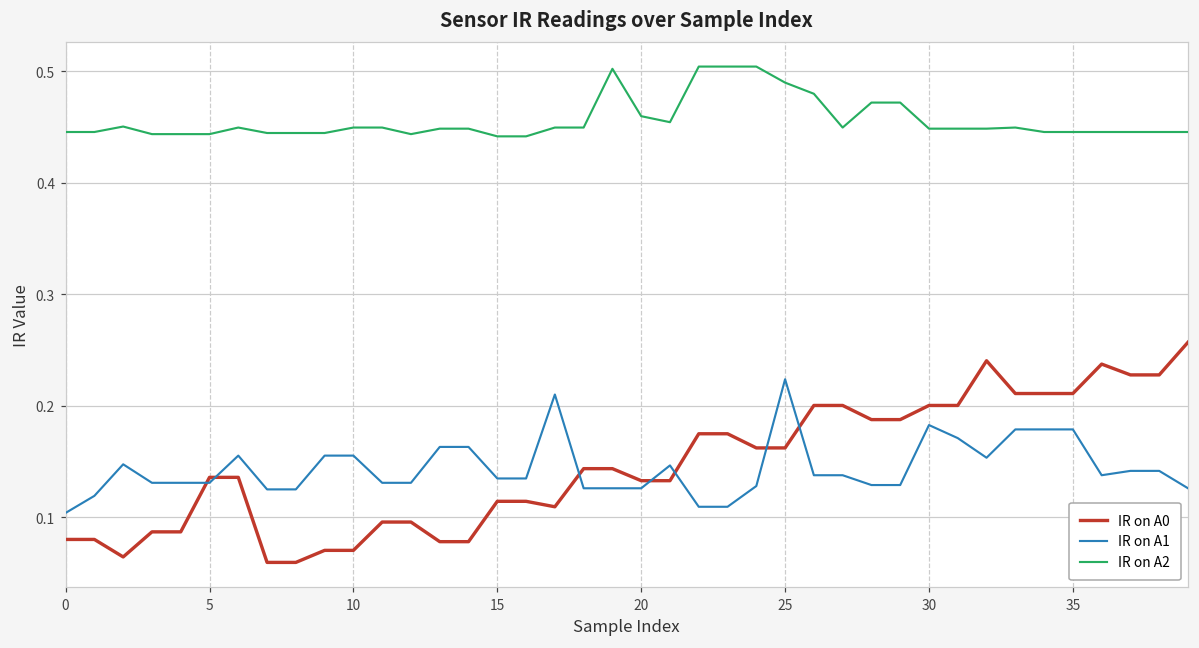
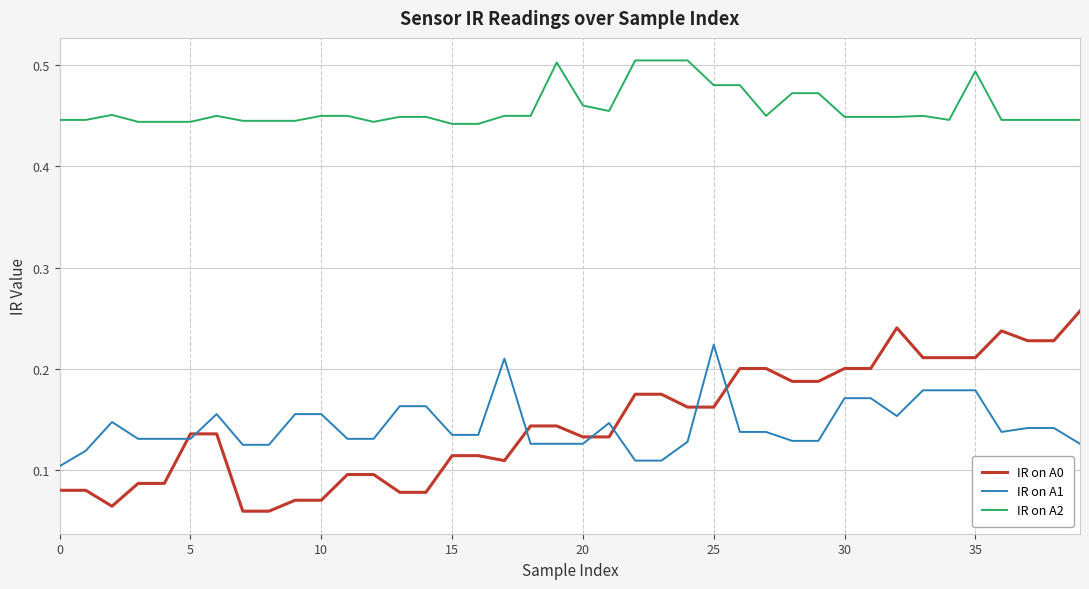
  {
    "IR on A0": {
      "0": 0.080,
      "5": 0.136,
      "10": 0.070,
      "15": 0.114,
      "20": 0.133,
      "25": 0.162,
      "30": 0.200,
      "35": 0.211
    },
    "IR on A1": {
      "0": 0.104,
      "5": 0.131,
      "10": 0.155,
      "15": 0.135,
      "20": 0.126,
      "25": 0.224,
-     "30": 0.183,
+     "30": 0.171,
      "35": 0.179
    },
    "IR on A2": {
      "0": 0.446,
      "5": 0.444,
      "10": 0.450,
      "15": 0.442,
      "20": 0.460,
-     "25": 0.49,
+     "25": 0.48,
      "30": 0.449,
-     "35": 0.446
+     "35": 0.494
    }
  }
